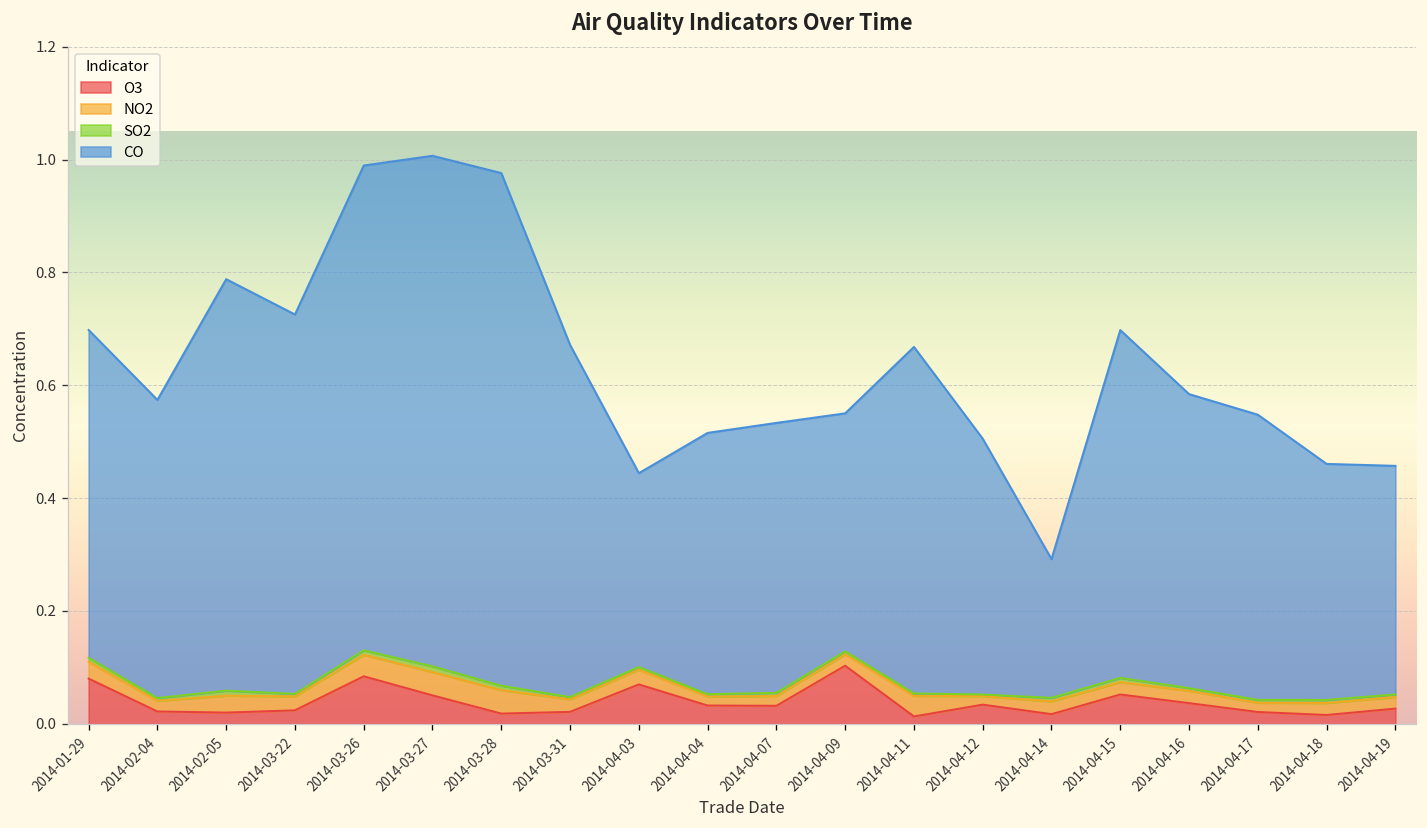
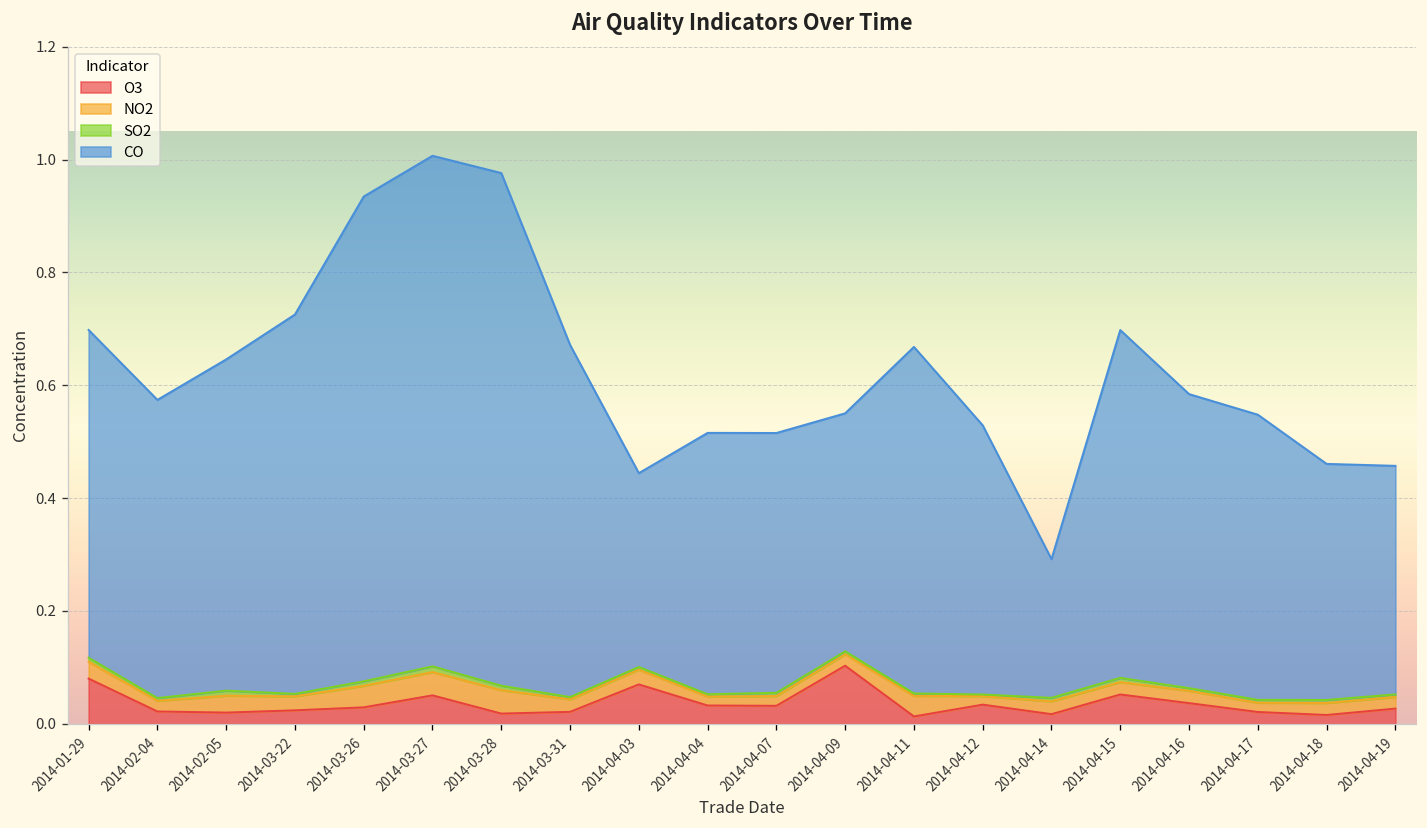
  {
    "O3": {
      "2014-01-29": 0.08,
      "2014-02-04": 0.02,
      "2014-02-05": 0.02,
      "2014-03-22": 0.02,
-     "2014-03-26": 0.08,
+     "2014-03-26": 0.03,
      "2014-03-27": 0.05,
      "2014-03-28": 0.02,
      "2014-03-31": 0.02,
      "2014-04-03": 0.07,
      "2014-04-04": 0.03,
      "2014-04-07": 0.03,
      "2014-04-09": 0.10,
      "2014-04-11": 0.01,
      "2014-04-12": 0.03,
      "2014-04-14": 0.02,
      "2014-04-15": 0.05,
      "2014-04-16": 0.04,
      "2014-04-17": 0.02,
      "2014-04-18": 0.02,
      "2014-04-19": 0.03
    },
    "NO2": {
      "2014-01-29": 0.03,
      "2014-02-05": 0.03,
      "2014-03-26": 0.04,
      "2014-03-27": 0.04,
      "2014-03-28": 0.04,
      "2014-04-07": 0.02,
      "2014-04-14": 0.02,
      "2014-04-15": 0.02
    },
    "SO2": {
      "2014-01-29": 0.01,
      "2014-02-05": 0.01,
      "2014-03-26": 0.01,
      "2014-03-27": 0.01,
      "2014-03-28": 0.01,
      "2014-04-07": 0.01,
      "2014-04-14": 0.01,
      "2014-04-15": 0.01
    },
    "CO": {
      "2014-01-29": 0.58,
      "2014-02-04": 0.53,
-     "2014-02-05": 0.73,
+     "2014-02-05": 0.59,
      "2014-03-22": 0.67,
      "2014-03-26": 0.86,
      "2014-03-27": 0.90,
      "2014-03-28": 0.91,
      "2014-03-31": 0.62,
      "2014-04-03": 0.34,
      "2014-04-04": 0.46,
-     "2014-04-07": 0.48,
+     "2014-04-07": 0.46,
      "2014-04-09": 0.42,
      "2014-04-11": 0.61,
-     "2014-04-12": 0.45,
+     "2014-04-12": 0.48,
      "2014-04-14": 0.25,
      "2014-04-15": 0.62,
      "2014-04-16": 0.52,
      "2014-04-17": 0.51,
      "2014-04-18": 0.42,
      "2014-04-19": 0.41
    }
  }
